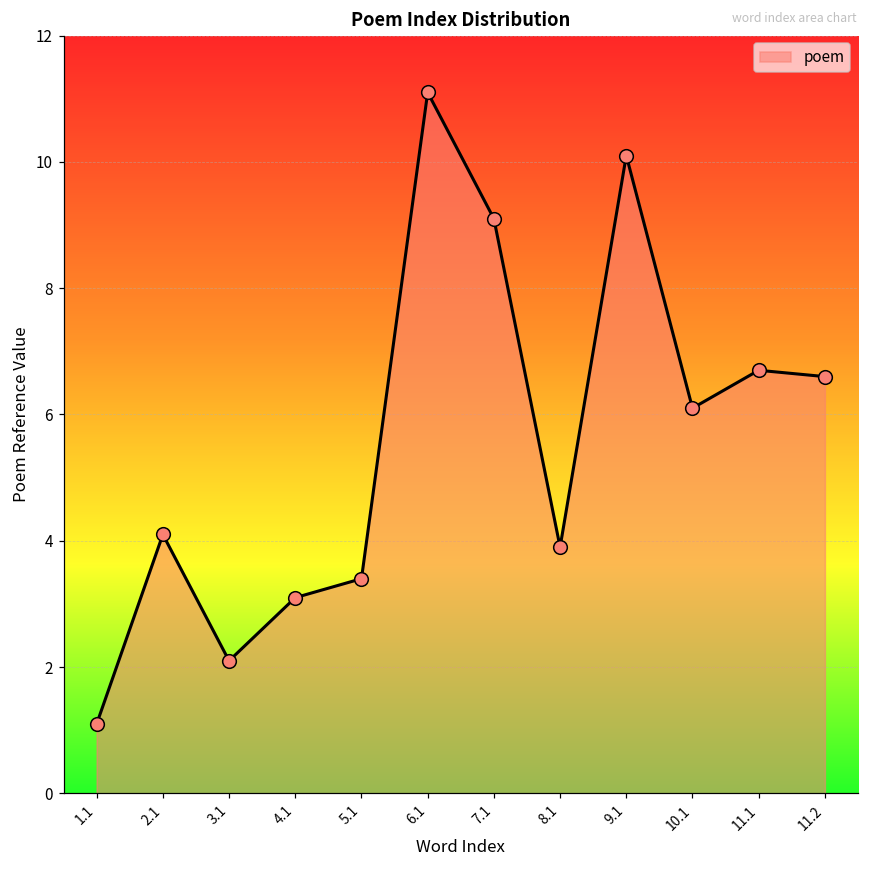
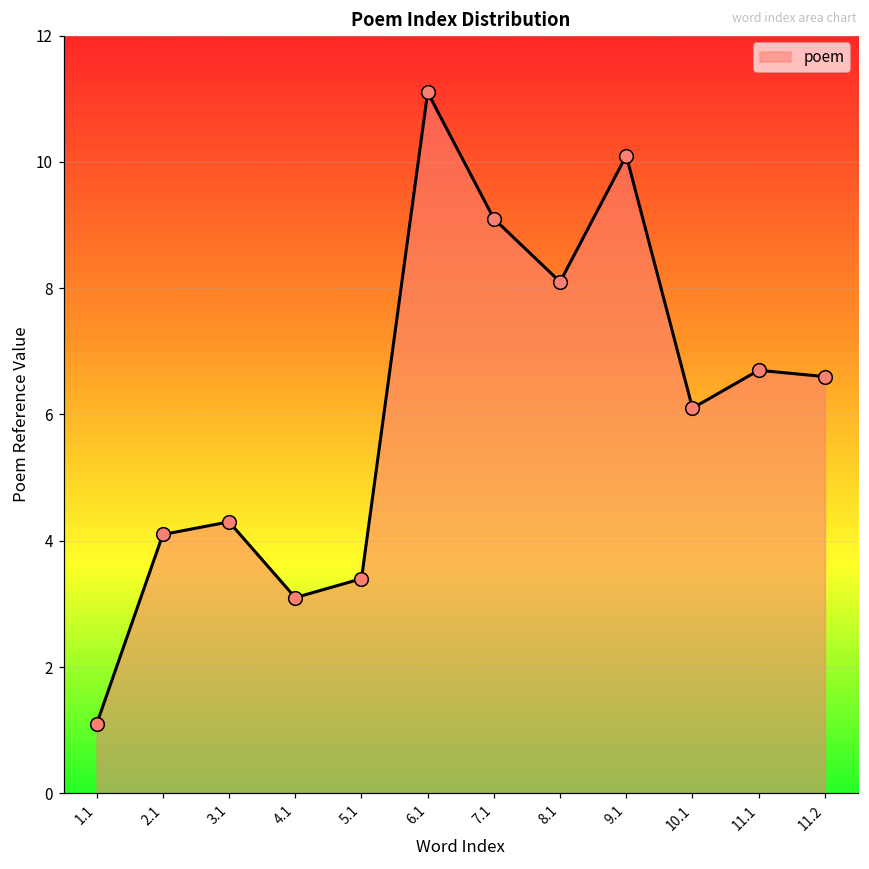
  {
    "1.1": 1.1,
    "2.1": 4.1,
-   "3.1": 2.1,
+   "3.1": 4.3,
    "4.1": 3.1,
    "5.1": 3.4,
    "6.1": 11.1,
    "7.1": 9.1,
-   "8.1": 3.9,
+   "8.1": 8.1,
    "9.1": 10.1,
    "10.1": 6.1,
    "11.1": 6.7,
    "11.2": 6.6
  }
